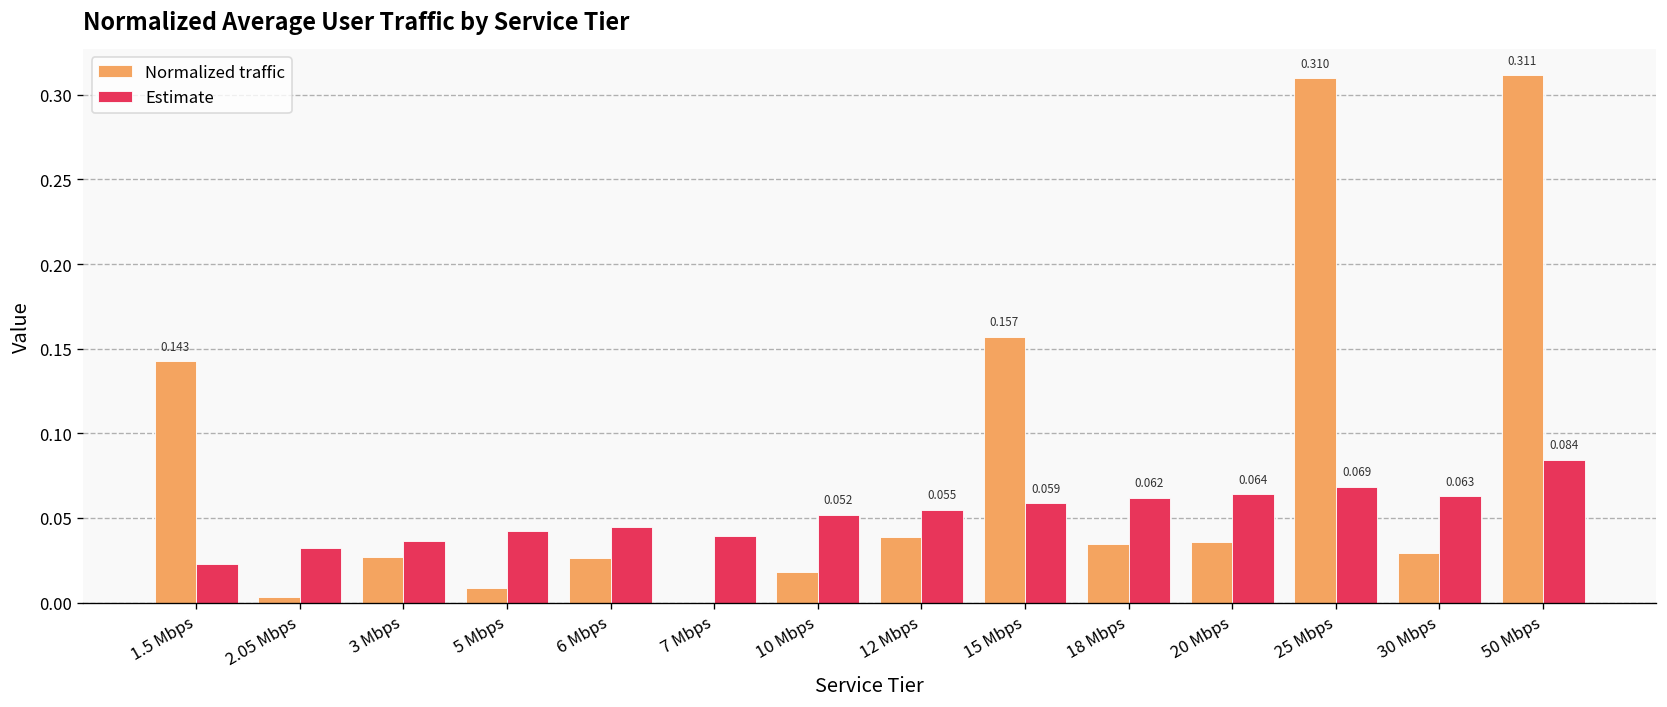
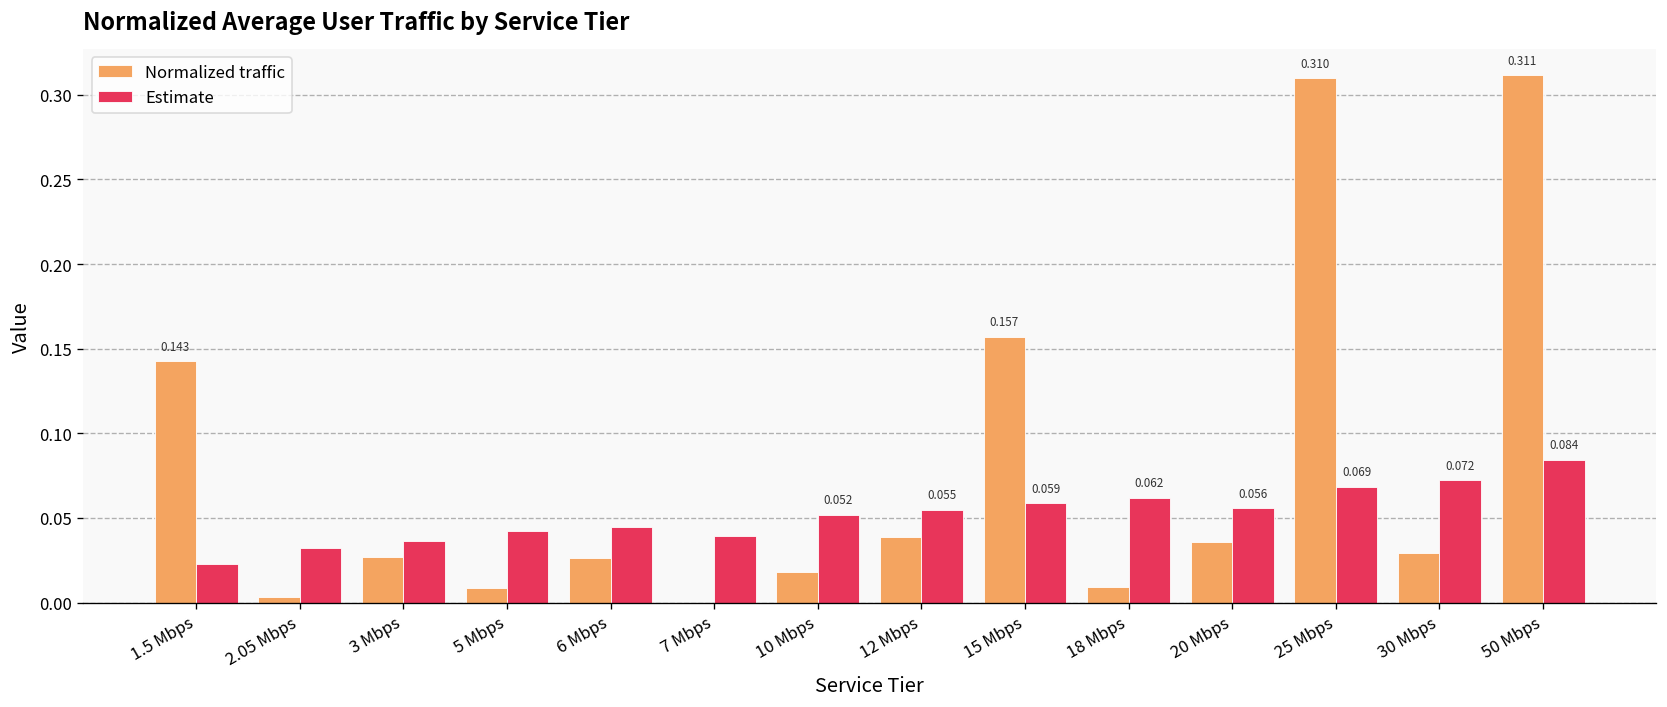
  {
    "Normalized traffic": {
      "2.05 Mbps": 0.003,
      "3 Mbps": 0.027,
      "5 Mbps": 0.008,
      "6 Mbps": 0.026,
      "7 Mbps": 0.000,
      "10 Mbps": 0.018,
      "12 Mbps": 0.038,
-     "18 Mbps": 0.035,
+     "18 Mbps": 0.009,
      "20 Mbps": 0.036,
      "30 Mbps": 0.029
    },
    "Estimate": {
      "10 Mbps": 0.052,
      "12 Mbps": 0.055,
      "15 Mbps": 0.059,
      "18 Mbps": 0.062,
-     "20 Mbps": 0.064,
+     "20 Mbps": 0.056,
      "25 Mbps": 0.069,
-     "30 Mbps": 0.063,
+     "30 Mbps": 0.072,
      "50 Mbps": 0.084
    }
  }
